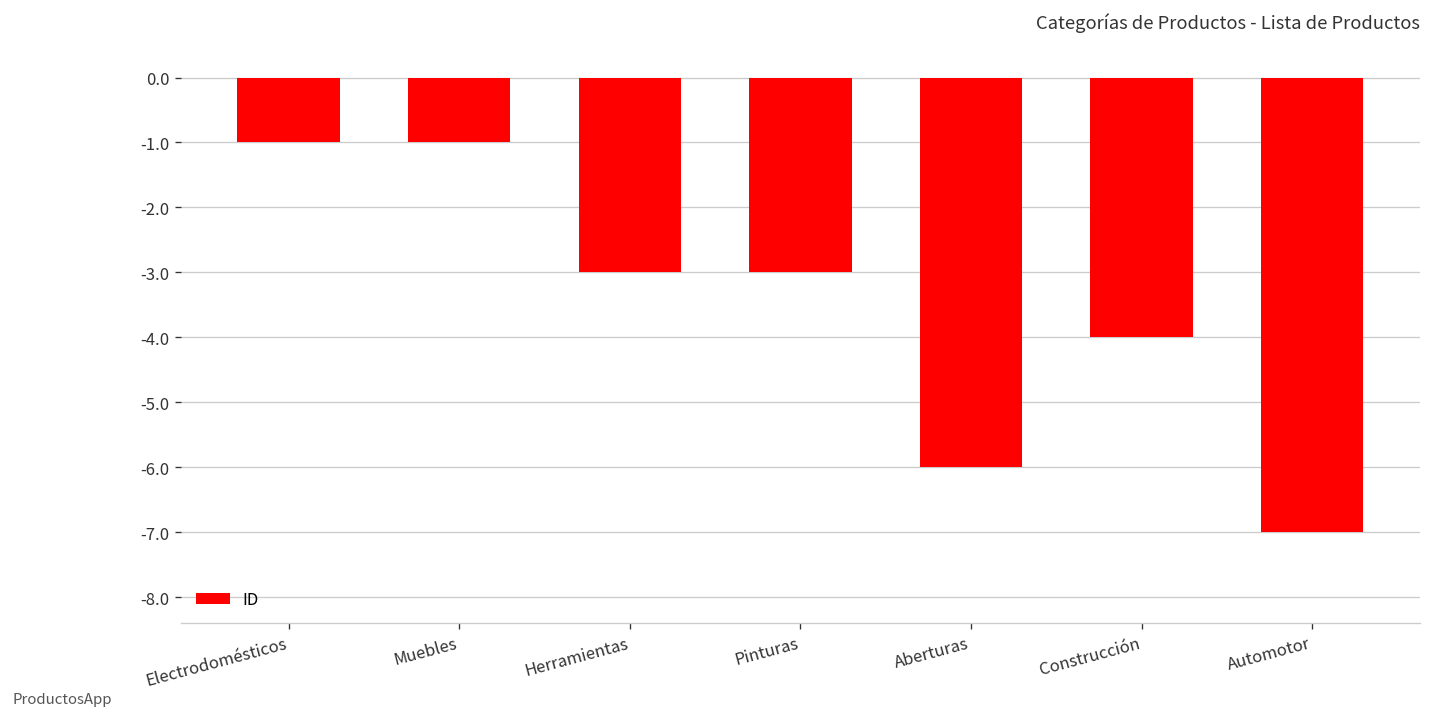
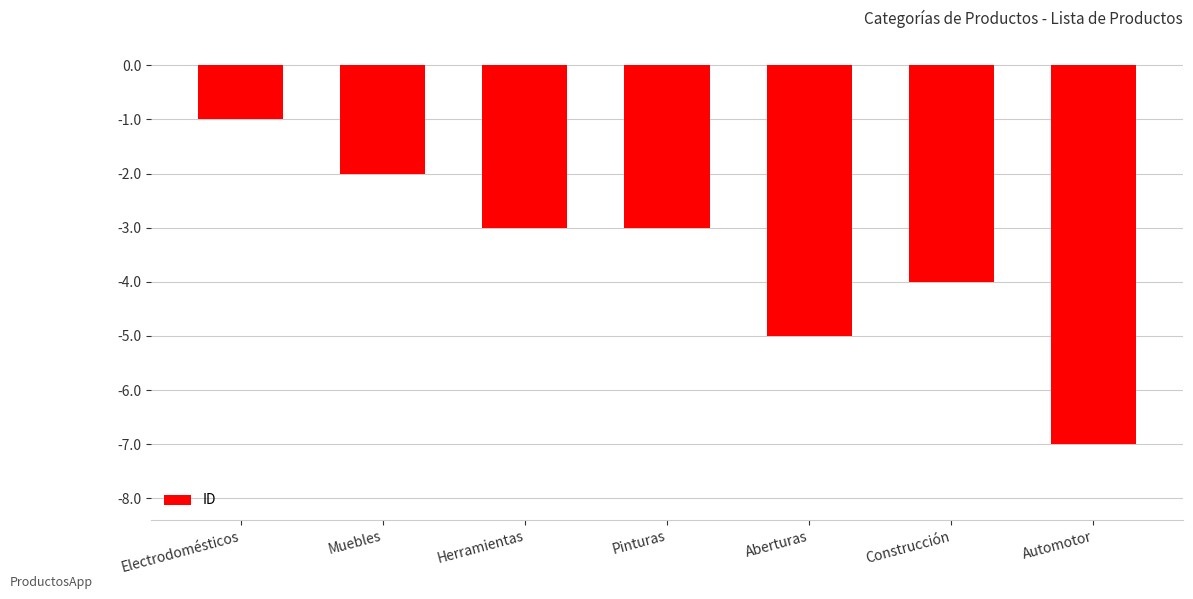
  {
    "Electrodomésticos": -1.0,
-   "Muebles": -1.0,
+   "Muebles": -2.0,
    "Herramientas": -3.0,
    "Pinturas": -3.0,
-   "Aberturas": -6.0,
+   "Aberturas": -5.0,
    "Construcción": -4.0,
    "Automotor": -7.0
  }
